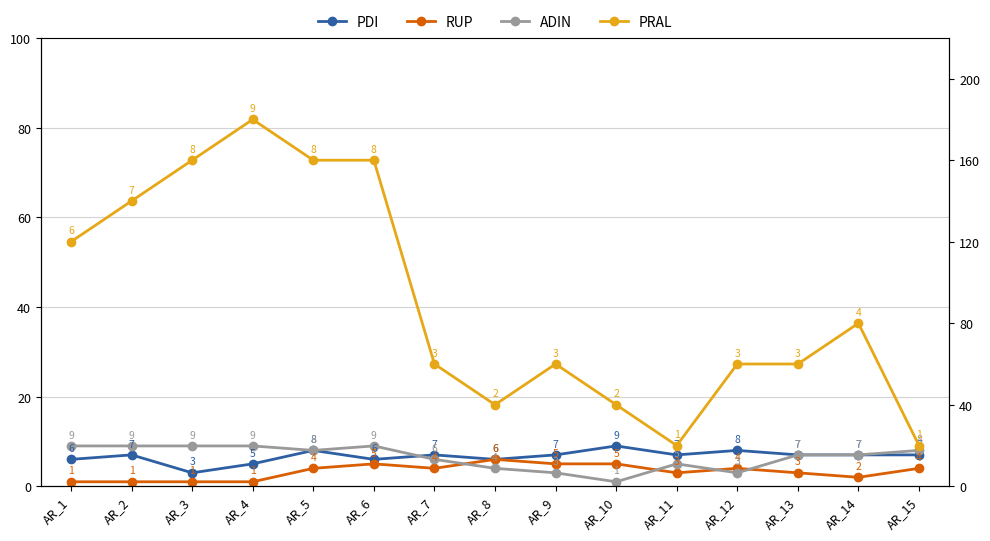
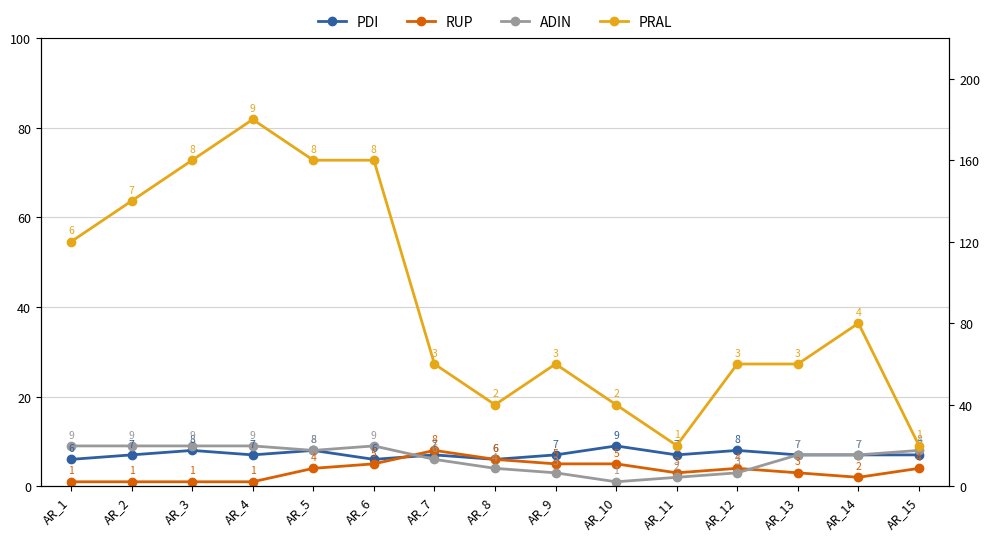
  {
    "PDI": {
-     "AR_3": 3,
-     "AR_4": 5,
+     "AR_3": 8,
+     "AR_4": 7,
      "AR_9": 7,
      "AR_10": 9,
      "AR_12": 8
    },
    "RUP": {
      "AR_1": 1,
      "AR_2": 1,
      "AR_3": 1,
      "AR_4": 1,
-     "AR_7": 4,
+     "AR_7": 8,
      "AR_14": 2
    },
    "ADIN": {
      "AR_1": 9,
      "AR_2": 9,
      "AR_4": 9,
      "AR_6": 9,
-     "AR_11": 5
+     "AR_11": 2
    }
  }
